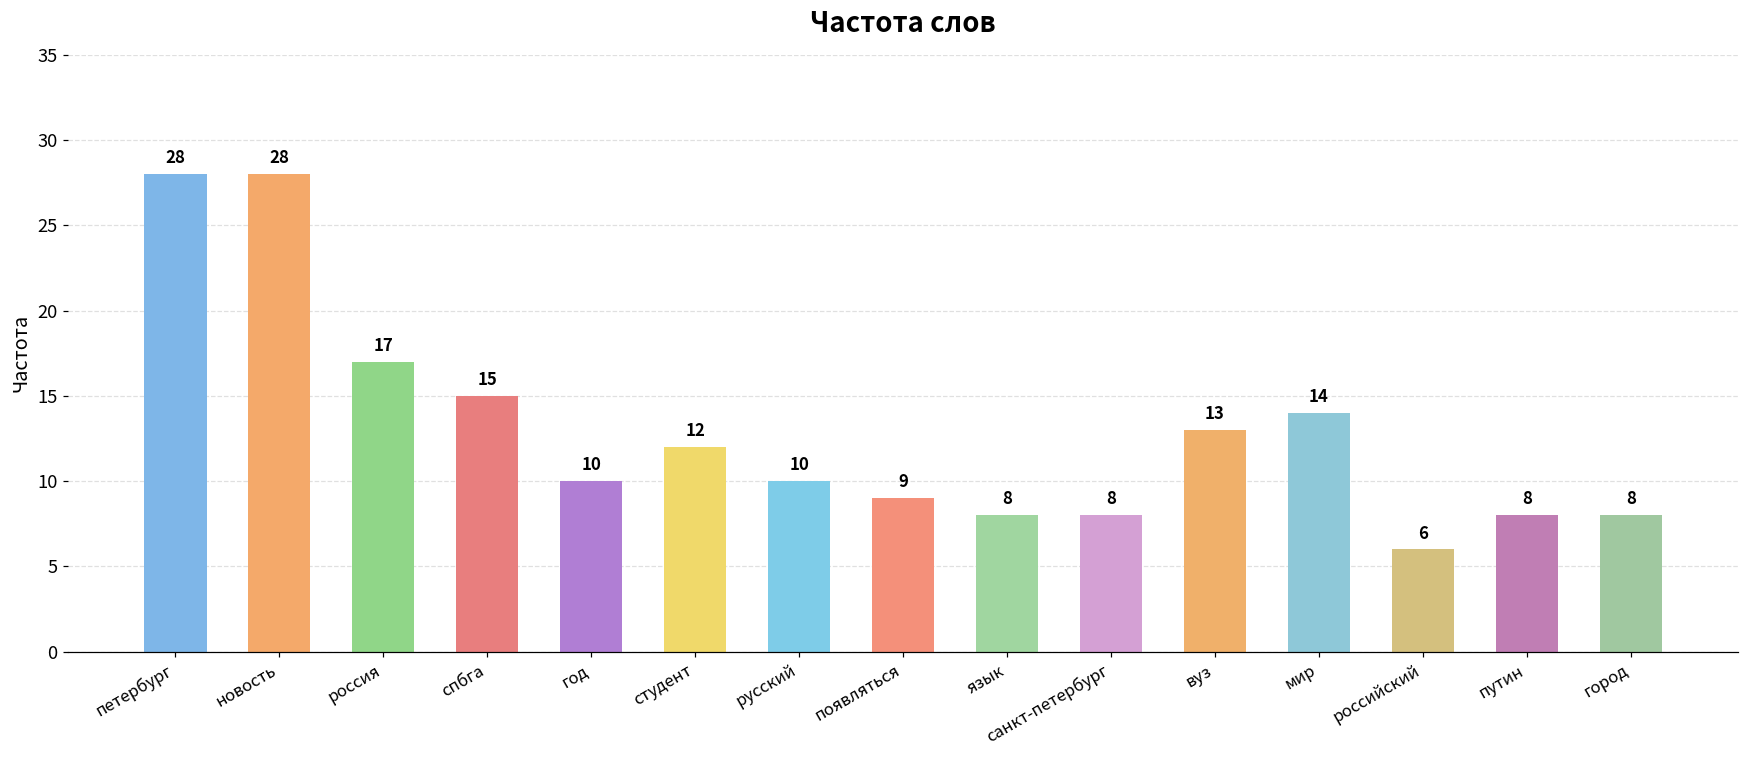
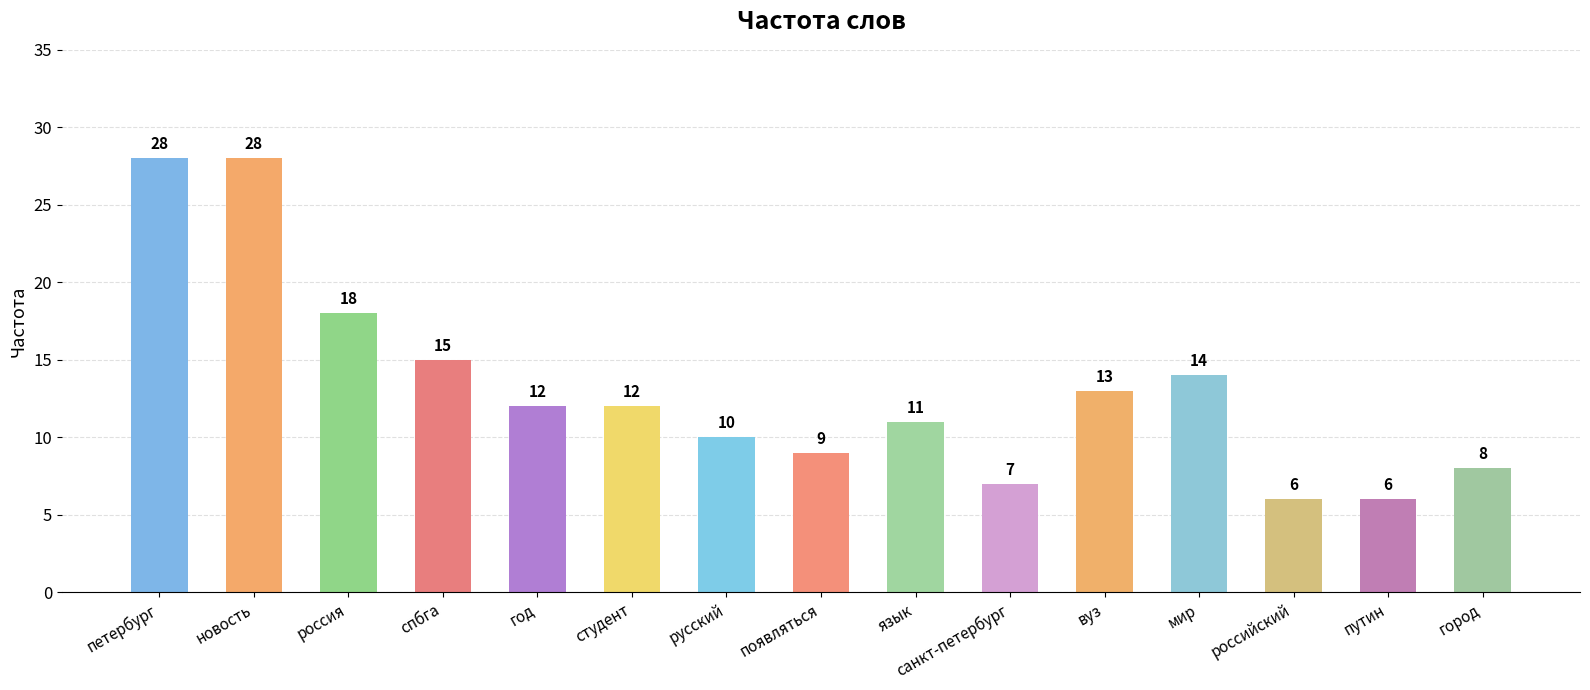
  {
    "петербург": 28,
    "новость": 28,
-   "россия": 17,
+   "россия": 18,
    "спбга": 15,
-   "год": 10,
+   "год": 12,
    "студент": 12,
    "русский": 10,
    "появляться": 9,
-   "язык": 8,
-   "санкт-петербург": 8,
+   "язык": 11,
+   "санкт-петербург": 7,
    "вуз": 13,
    "мир": 14,
    "российский": 6,
-   "путин": 8,
+   "путин": 6,
    "город": 8
  }
